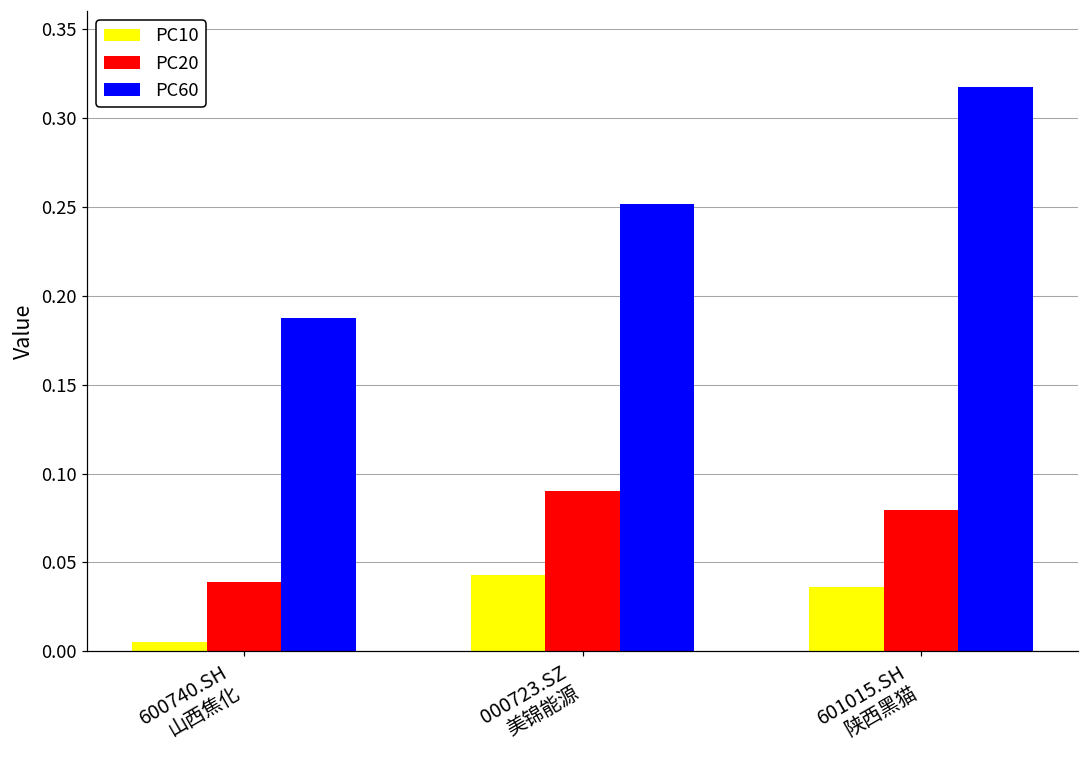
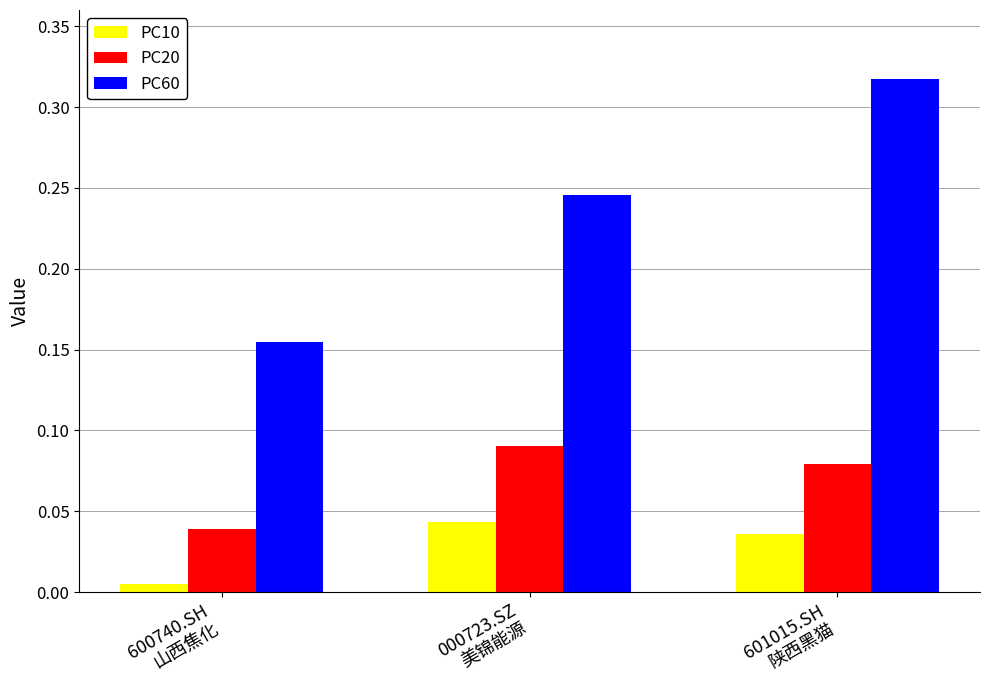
  {
    "PC10": {
      "600740.SH 山西焦化": 0.005,
      "000723.SZ 美锦能源": 0.043,
      "601015.SH 陕西黑猫": 0.036
    },
    "PC20": {
      "600740.SH 山西焦化": 0.039,
      "000723.SZ 美锦能源": 0.090,
      "601015.SH 陕西黑猫": 0.079
    },
    "PC60": {
-     "600740.SH 山西焦化": 0.188,
-     "000723.SZ 美锦能源": 0.252,
+     "600740.SH 山西焦化": 0.155,
+     "000723.SZ 美锦能源": 0.245,
      "601015.SH 陕西黑猫": 0.317
    }
  }
